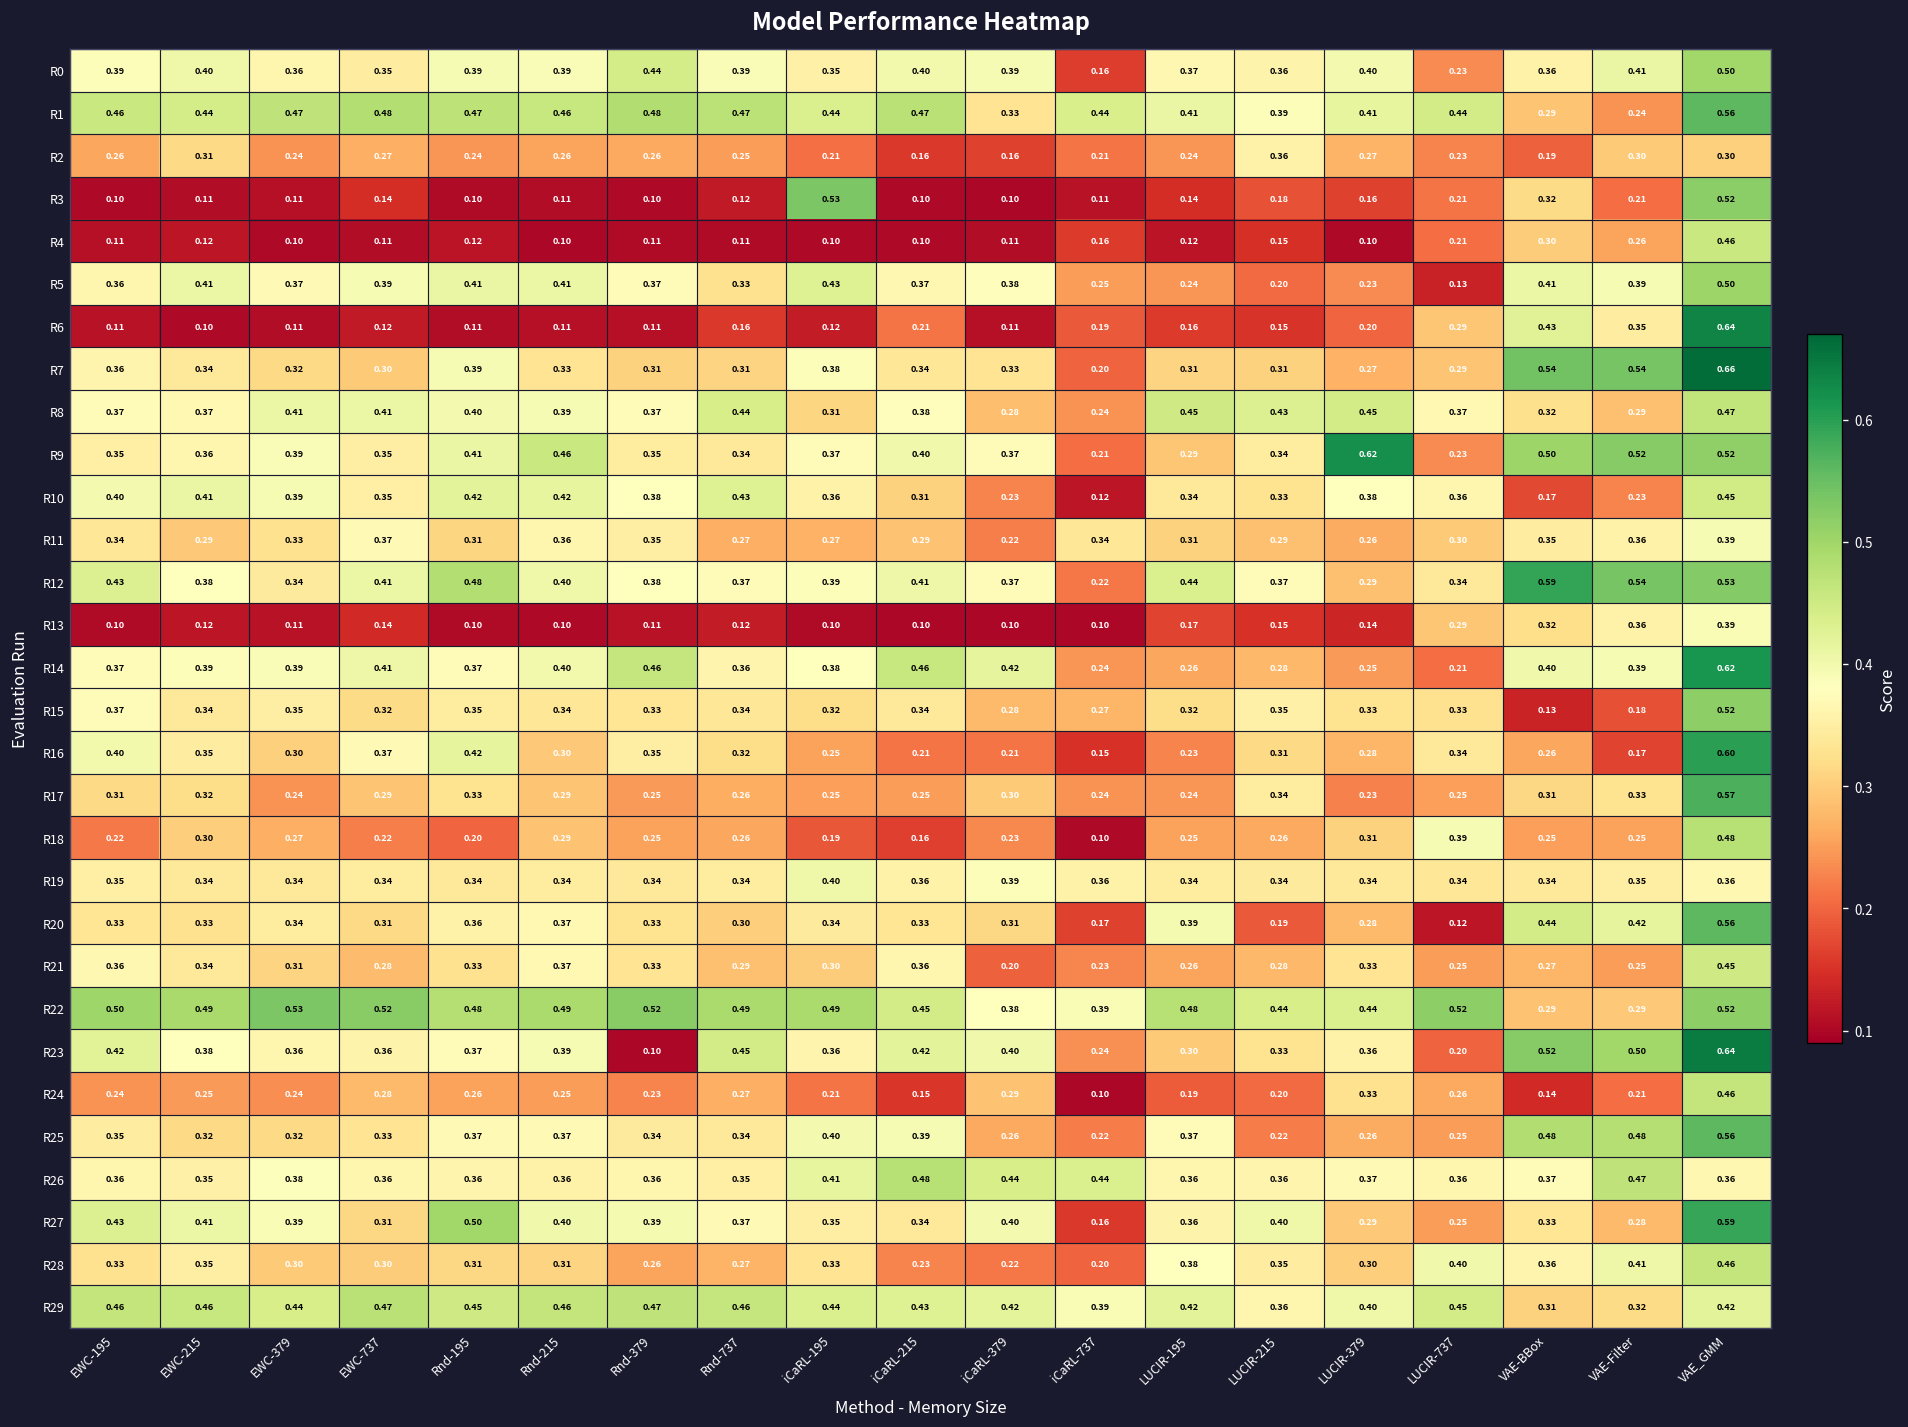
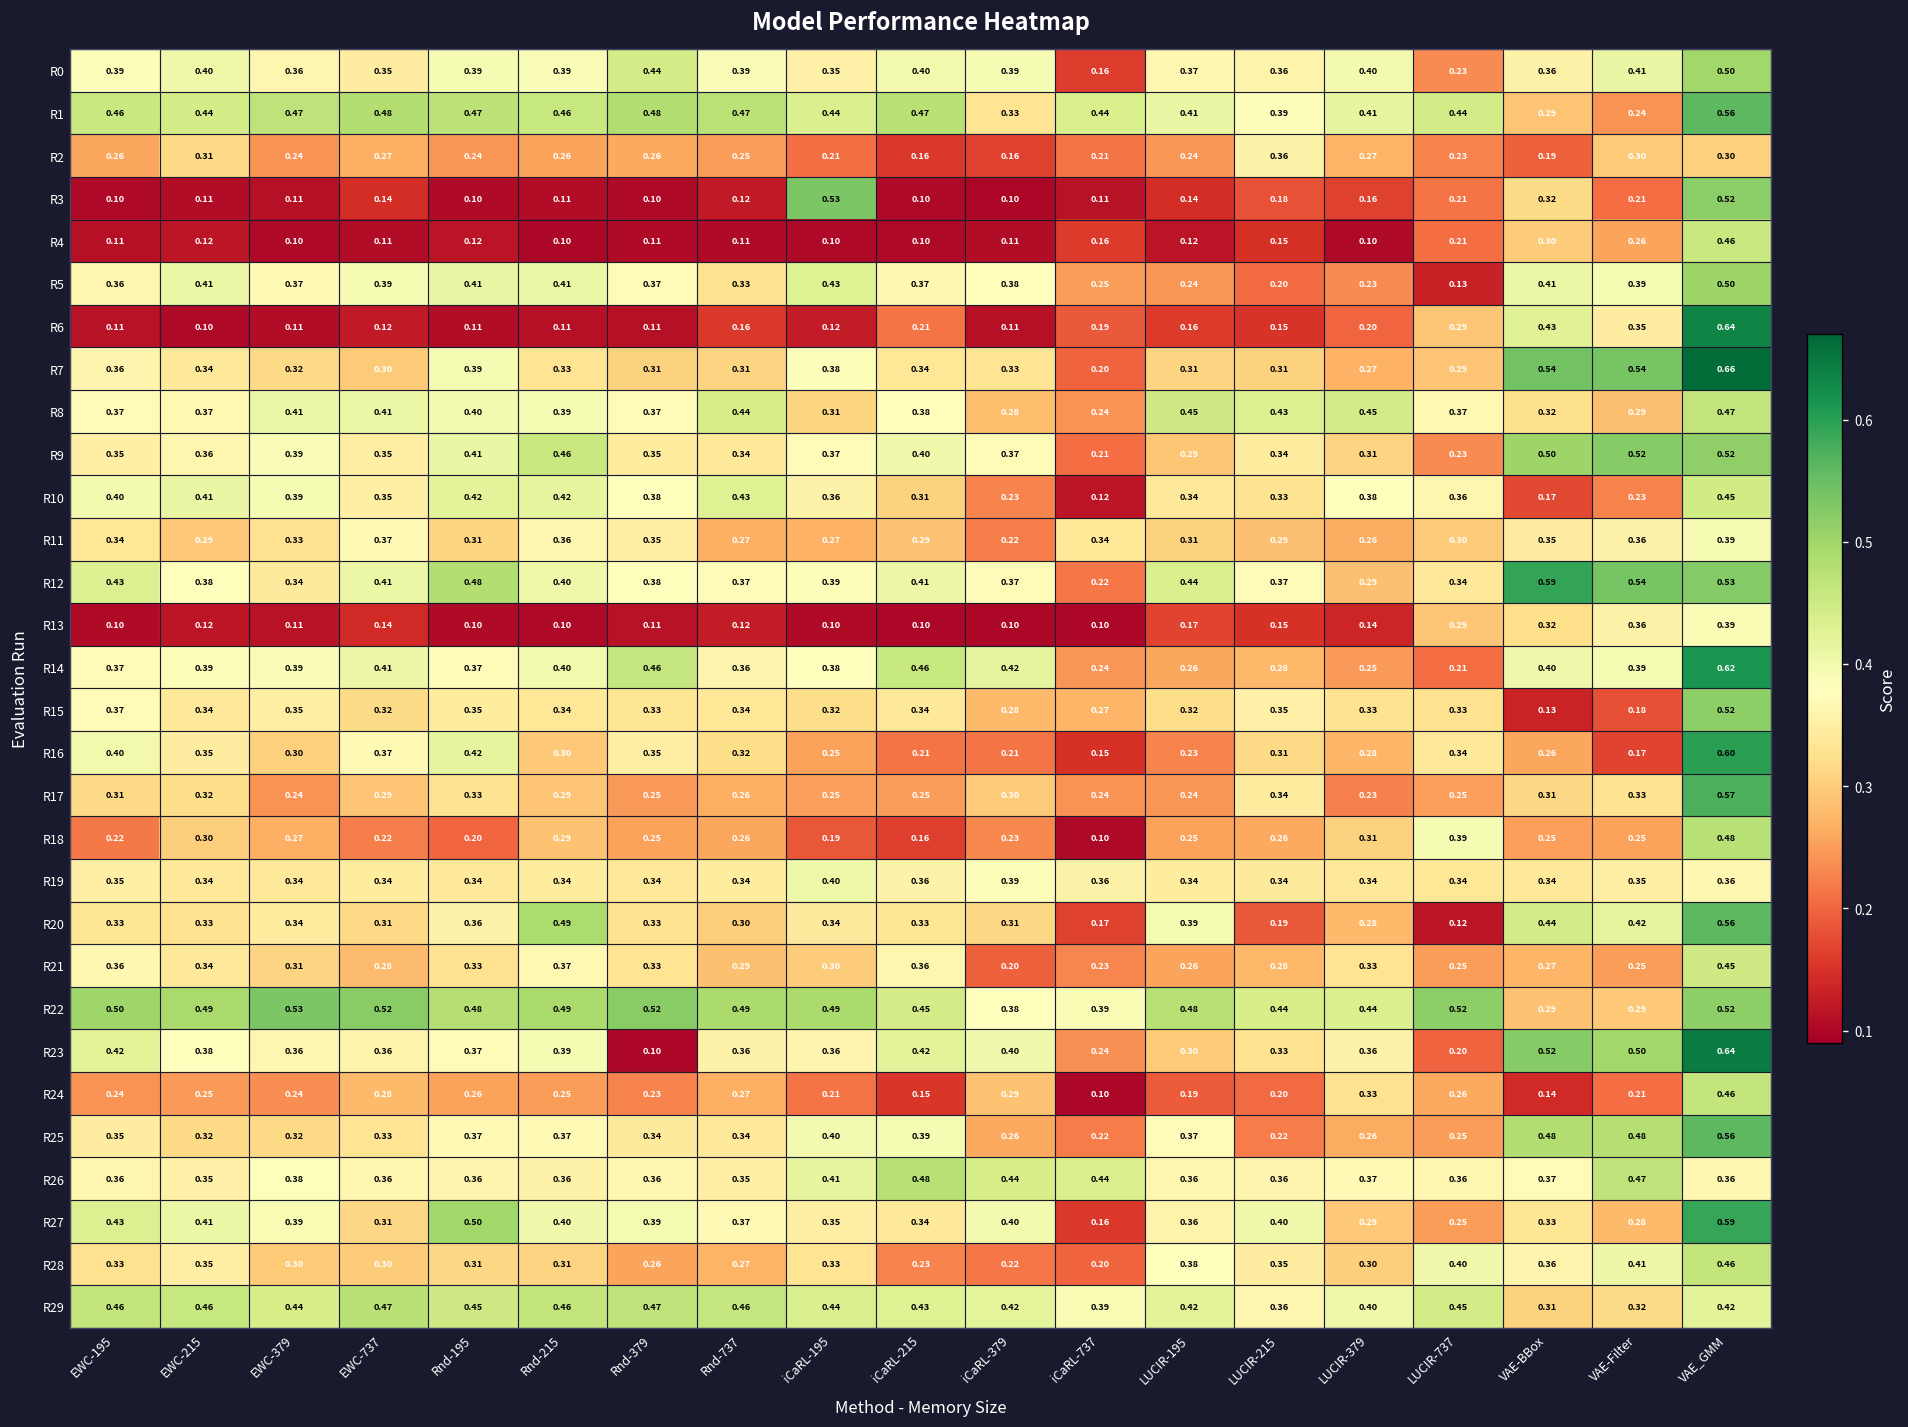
  {
    "R9": {
      "EWC-195": 0.35,
      "EWC-215": 0.36,
      "EWC-379": 0.39,
      "EWC-737": 0.35,
      "Rnd-195": 0.41,
      "Rnd-215": 0.46,
      "Rnd-379": 0.35,
      "Rnd-737": 0.34,
      "iCaRL-195": 0.37,
      "iCaRL-215": 0.40,
      "iCaRL-379": 0.37,
      "iCaRL-737": 0.21,
      "LUCIR-195": 0.29,
      "LUCIR-215": 0.34,
-     "LUCIR-379": 0.62,
+     "LUCIR-379": 0.31,
      "LUCIR-737": 0.23,
      "VAE-BBox": 0.50,
      "VAE-Filter": 0.52,
      "VAE_GMM": 0.52
    },
    "R20": {
      "EWC-195": 0.33,
      "EWC-215": 0.33,
      "EWC-379": 0.34,
      "EWC-737": 0.31,
      "Rnd-195": 0.36,
-     "Rnd-215": 0.37,
+     "Rnd-215": 0.49,
      "Rnd-379": 0.33,
      "Rnd-737": 0.30,
      "iCaRL-195": 0.34,
      "iCaRL-215": 0.33,
      "iCaRL-379": 0.31,
      "iCaRL-737": 0.17,
      "LUCIR-195": 0.39,
      "LUCIR-215": 0.19,
      "LUCIR-379": 0.28,
      "LUCIR-737": 0.12,
      "VAE-BBox": 0.44,
      "VAE-Filter": 0.42,
      "VAE_GMM": 0.56
    },
    "R23": {
      "EWC-195": 0.42,
      "EWC-215": 0.38,
      "EWC-379": 0.36,
      "EWC-737": 0.36,
      "Rnd-195": 0.37,
      "Rnd-215": 0.39,
      "Rnd-379": 0.10,
-     "Rnd-737": 0.45,
+     "Rnd-737": 0.36,
      "iCaRL-195": 0.36,
      "iCaRL-215": 0.42,
      "iCaRL-379": 0.40,
      "iCaRL-737": 0.24,
      "LUCIR-195": 0.30,
      "LUCIR-215": 0.33,
      "LUCIR-379": 0.36,
      "LUCIR-737": 0.20,
      "VAE-BBox": 0.52,
      "VAE-Filter": 0.50,
      "VAE_GMM": 0.64
    }
  }
